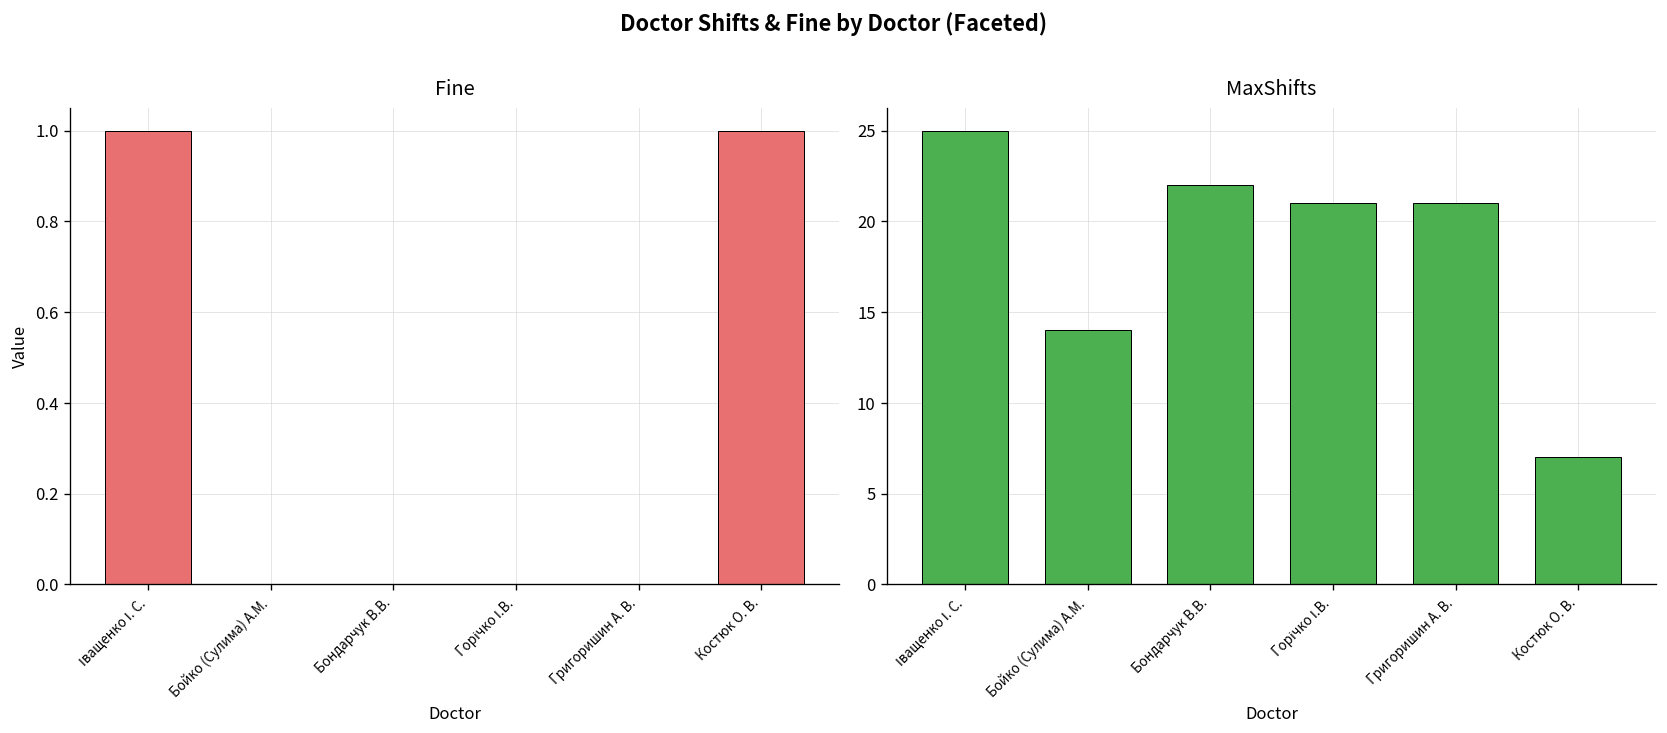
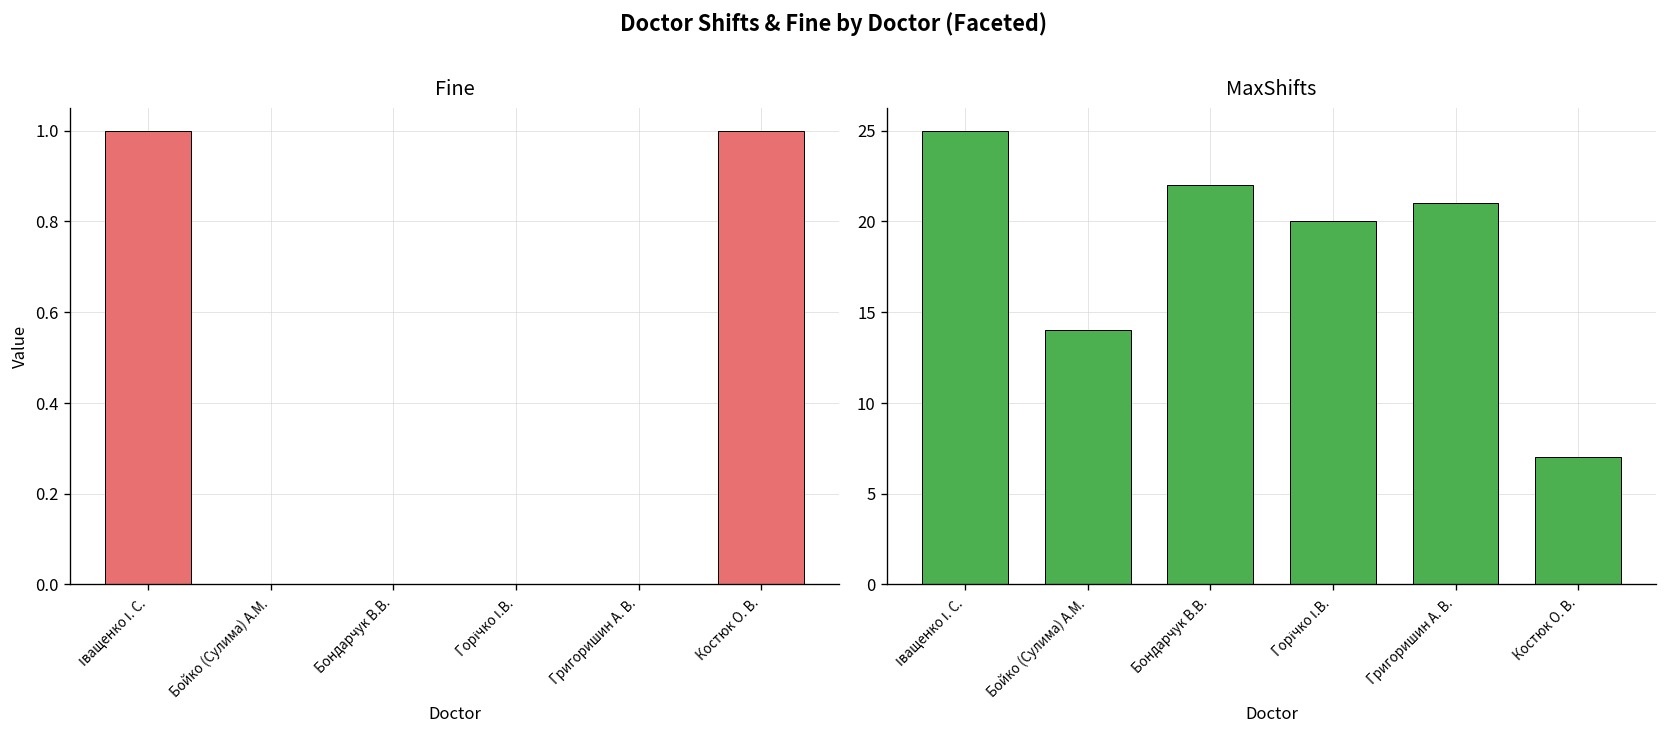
  {
    "Fine": {
      "Іващенко І. С.": 1.00,
      "Бойко (Сулима) А.М.": 0.00,
      "Бондарчук В.В.": 0.00,
      "Горічко І.В.": 0.00,
      "Григоришин А. В.": 0.00,
      "Костюк О. В.": 1.00
    },
    "MaxShifts": {
      "Іващенко І. С.": 25,
      "Бойко (Сулима) А.М.": 14,
      "Бондарчук В.В.": 22,
-     "Горічко І.В.": 21,
+     "Горічко І.В.": 20,
      "Григоришин А. В.": 21,
      "Костюк О. В.": 7
    }
  }
